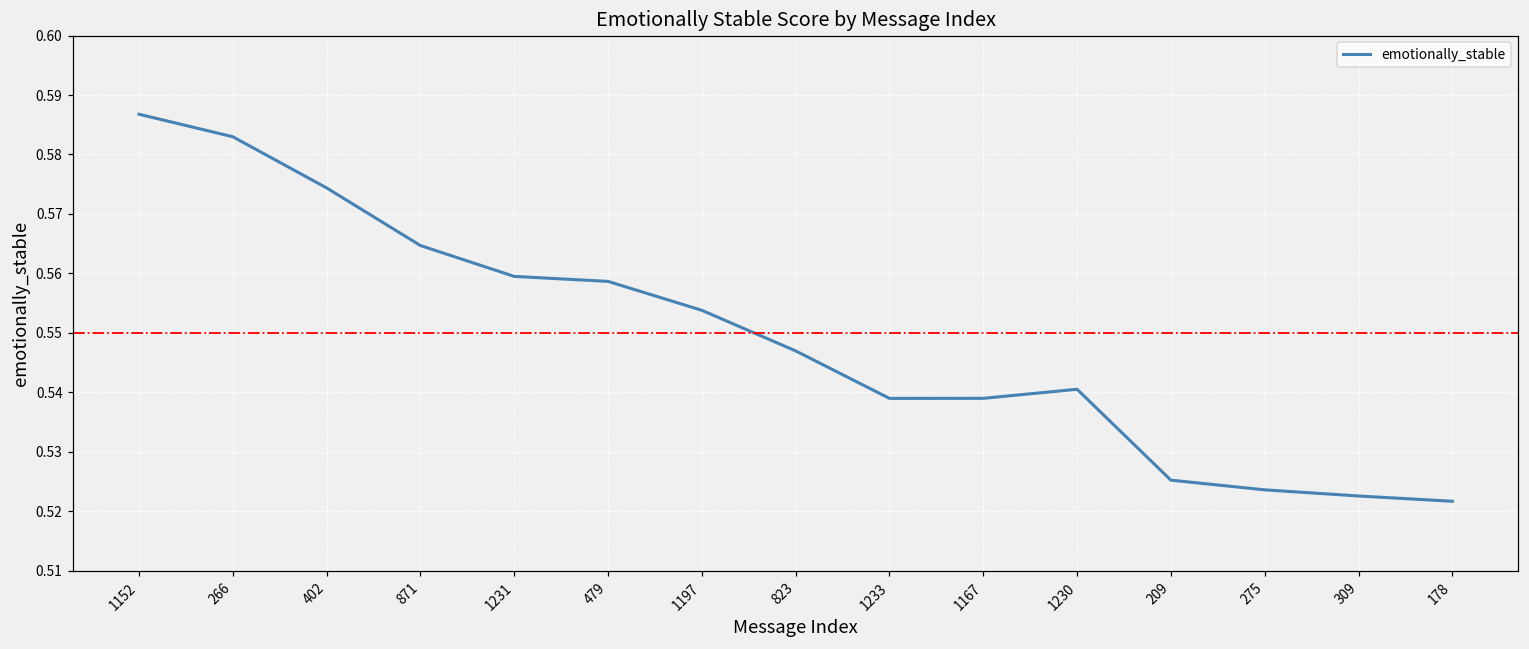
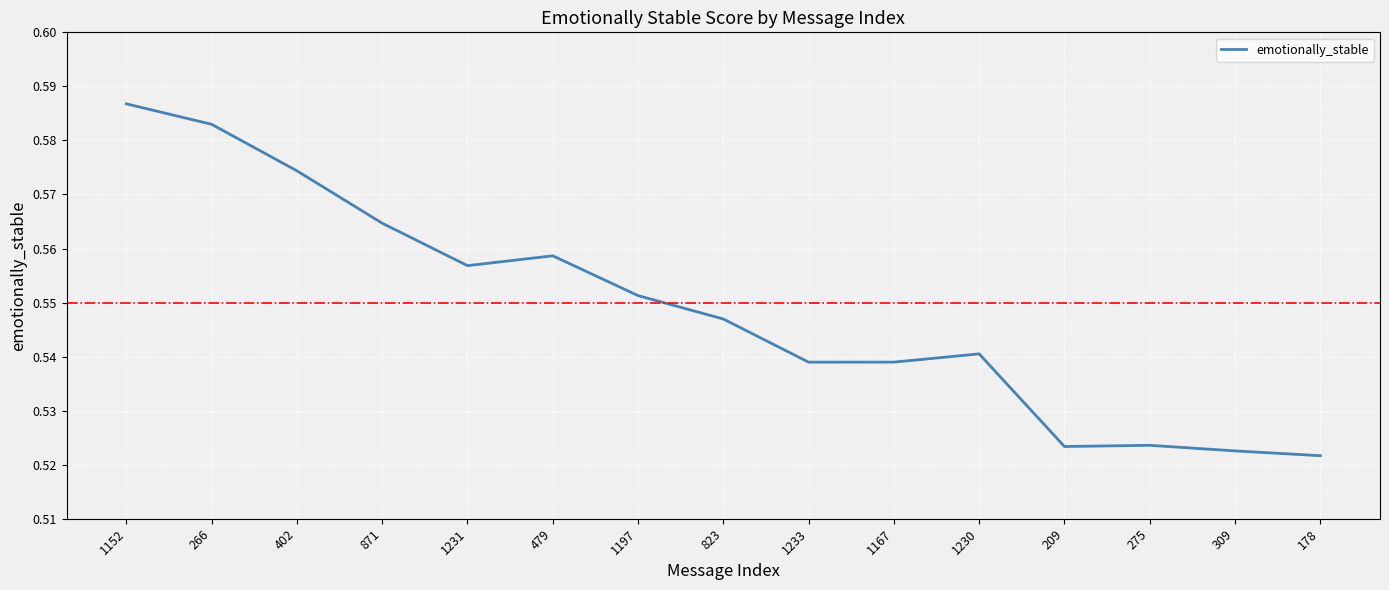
  {
    "1152": 0.587,
    "266": 0.583,
    "402": 0.574,
    "871": 0.565,
-   "1231": 0.559,
+   "1231": 0.557,
    "479": 0.559,
-   "1197": 0.554,
+   "1197": 0.551,
    "823": 0.547,
    "1233": 0.539,
    "1167": 0.539,
    "1230": 0.541,
-   "209": 0.525,
+   "209": 0.523,
    "275": 0.524,
    "309": 0.523,
    "178": 0.522
  }
